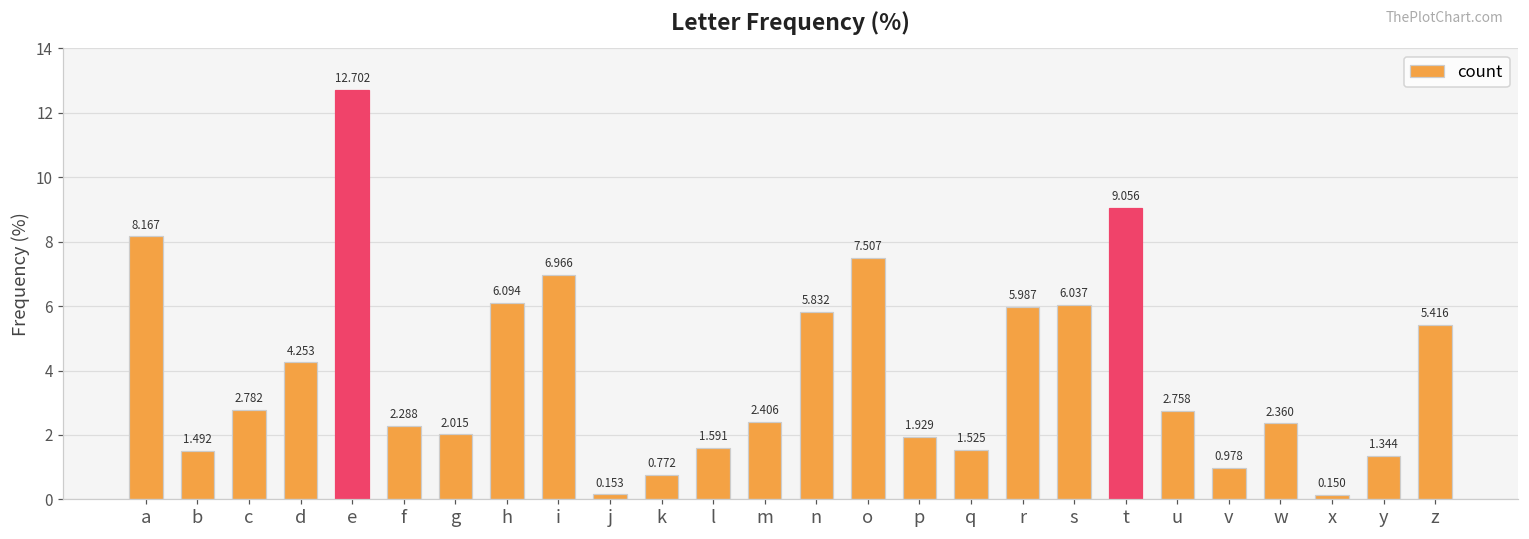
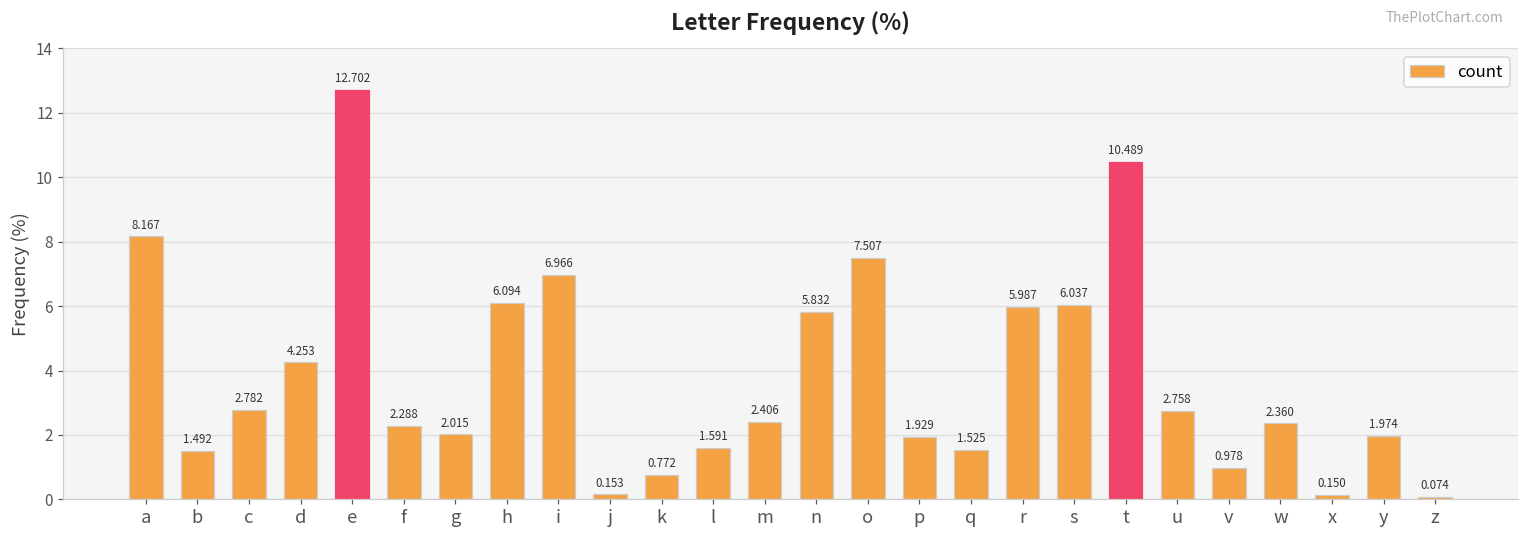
  {
    "a": 8.167,
    "b": 1.492,
    "c": 2.782,
    "d": 4.253,
    "e": 12.702,
    "f": 2.288,
    "g": 2.015,
    "h": 6.094,
    "i": 6.966,
    "j": 0.153,
    "k": 0.772,
    "l": 1.591,
    "m": 2.406,
    "n": 5.832,
    "o": 7.507,
    "p": 1.929,
    "q": 1.525,
    "r": 5.987,
    "s": 6.037,
-   "t": 9.056,
+   "t": 10.489,
    "u": 2.758,
    "v": 0.978,
    "w": 2.360,
    "x": 0.150,
-   "y": 1.344,
-   "z": 5.416
+   "y": 1.974,
+   "z": 0.074
  }
